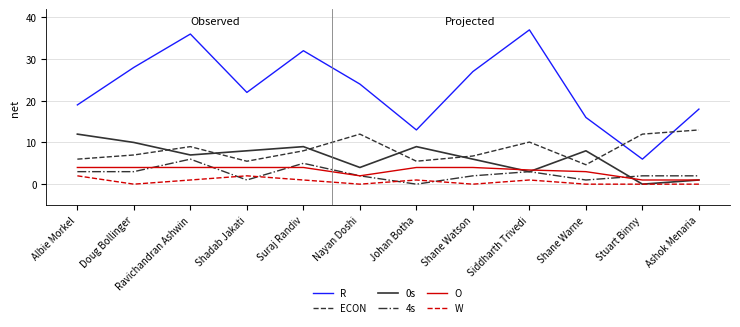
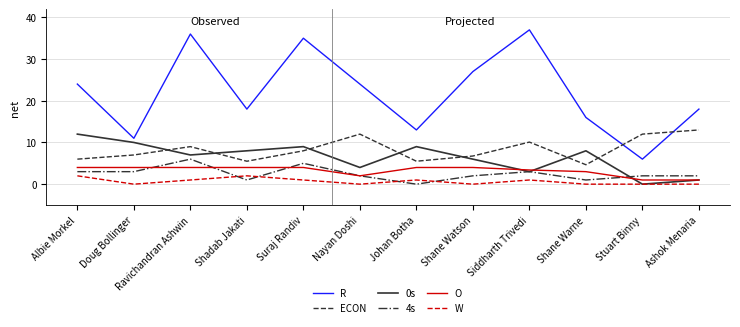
  {
    "R": {
-     "Albie Morkel": 19,
-     "Doug Bollinger": 28,
+     "Albie Morkel": 24,
+     "Doug Bollinger": 11,
      "Ravichandran Ashwin": 36,
-     "Shadab Jakati": 22,
-     "Suraj Randiv": 32,
+     "Shadab Jakati": 18,
+     "Suraj Randiv": 35,
      "Nayan Doshi": 24,
      "Johan Botha": 13,
      "Shane Watson": 27,
      "Siddharth Trivedi": 37,
      "Shane Warne": 16,
      "Stuart Binny": 6,
      "Ashok Menaria": 18
    }
  }
